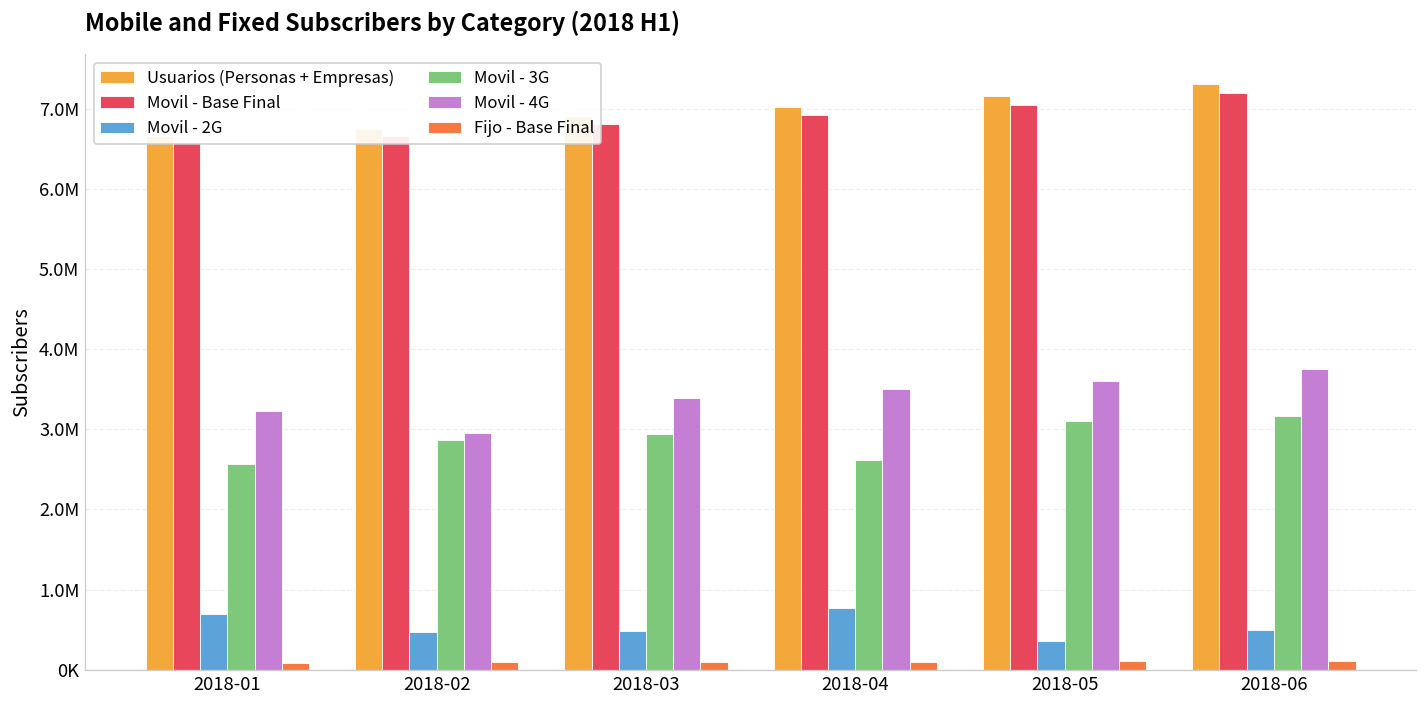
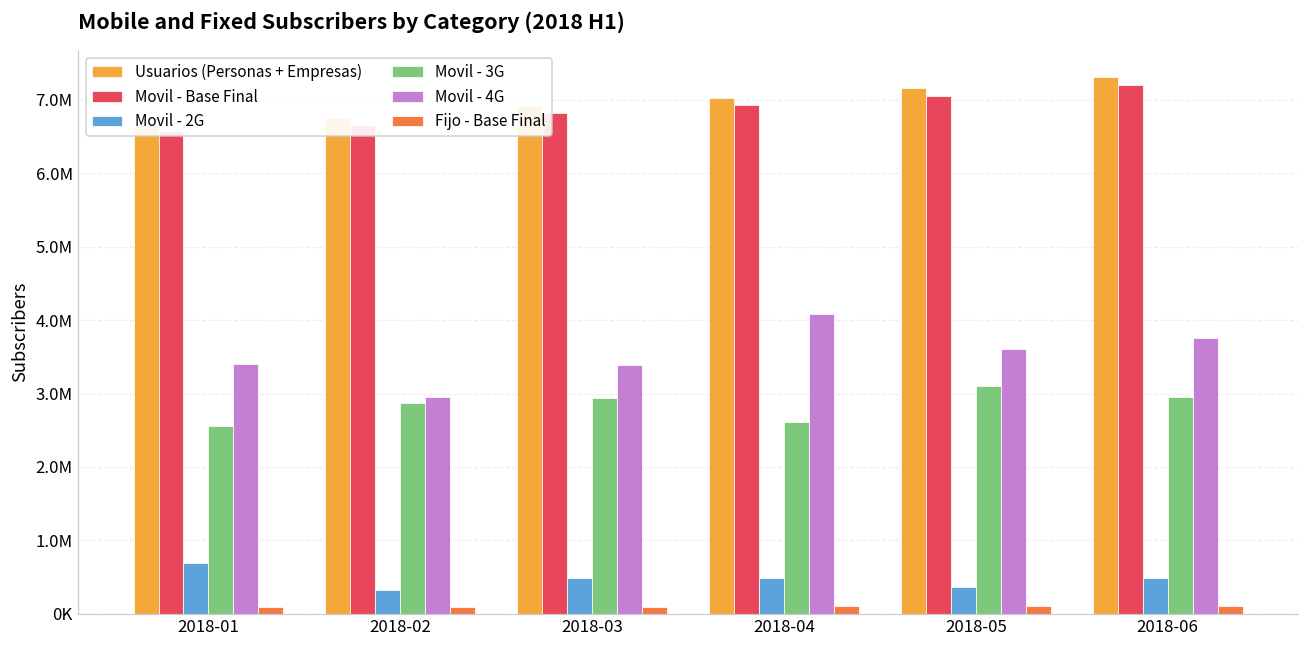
  {
    "Movil - 2G": {
      "2018-01": 700000,
-     "2018-02": 500000,
+     "2018-02": 300000,
      "2018-03": 500000,
-     "2018-04": 800000,
+     "2018-04": 500000,
      "2018-05": 400000,
      "2018-06": 500000
    },
    "Movil - 3G": {
      "2018-01": 2600000,
      "2018-02": 2900000,
      "2018-03": 2900000,
      "2018-04": 2600000,
      "2018-05": 3100000,
-     "2018-06": 3200000
+     "2018-06": 3000000
    },
    "Movil - 4G": {
-     "2018-01": 3200000,
+     "2018-01": 3400000,
      "2018-02": 3000000,
      "2018-03": 3400000,
-     "2018-04": 3500000,
+     "2018-04": 4100000,
      "2018-05": 3600000,
      "2018-06": 3800000
    }
  }
